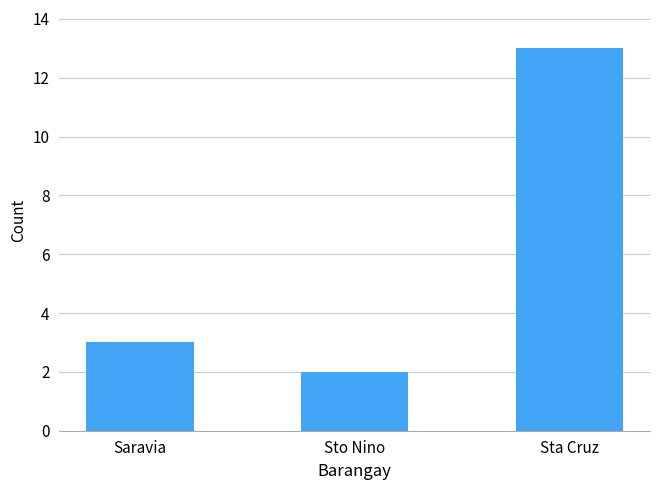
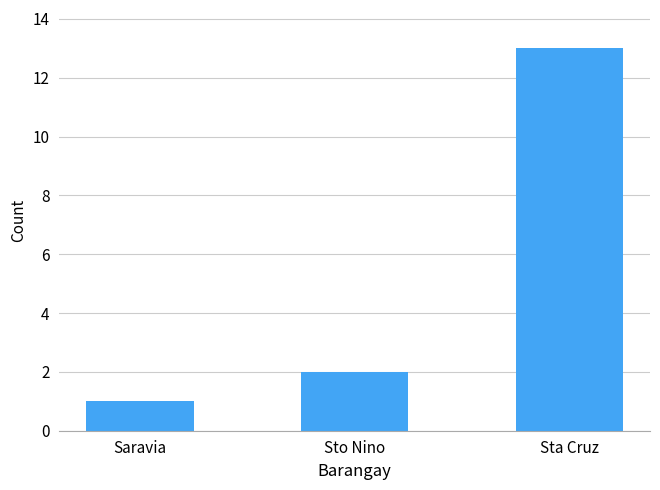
  {
-   "Saravia": 3,
+   "Saravia": 1,
    "Sto Nino": 2,
    "Sta Cruz": 13
  }
